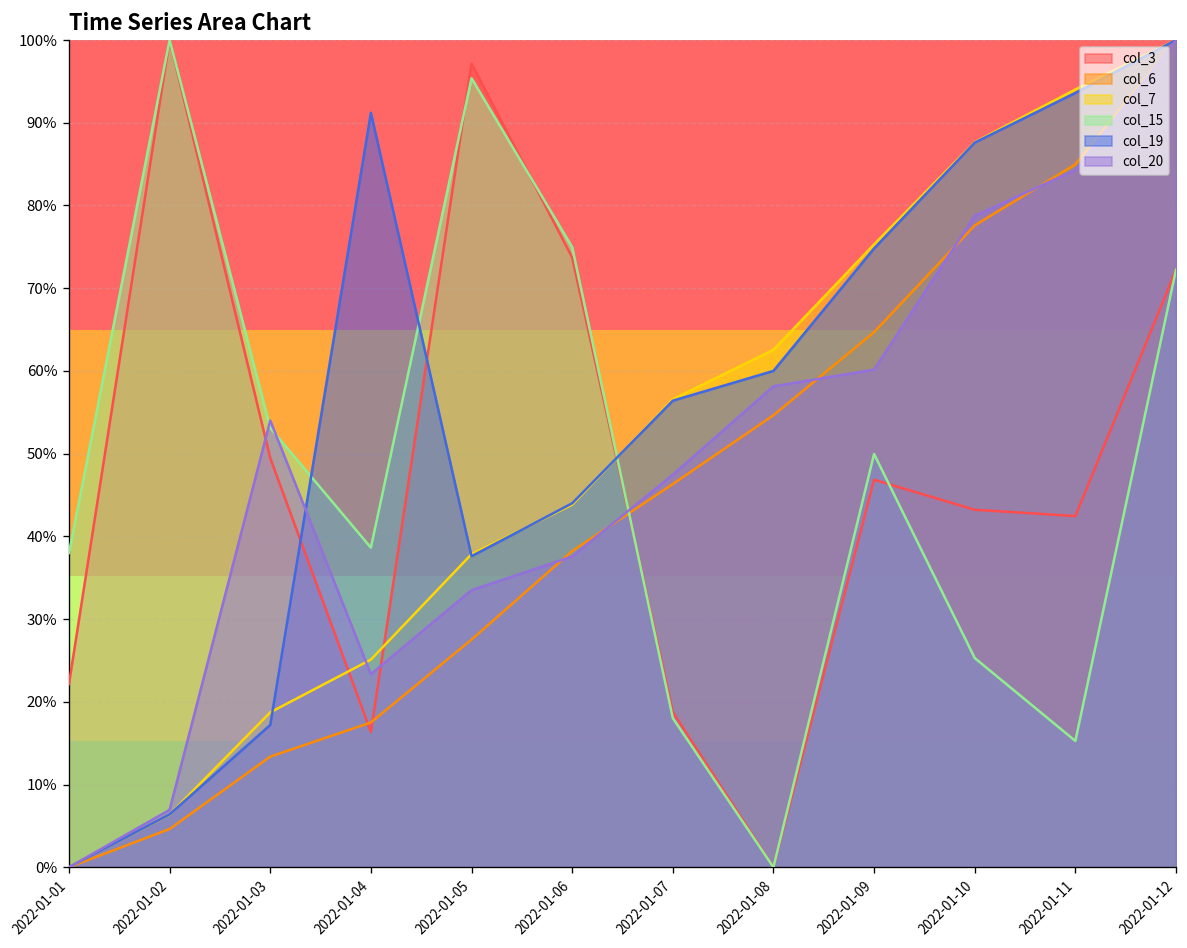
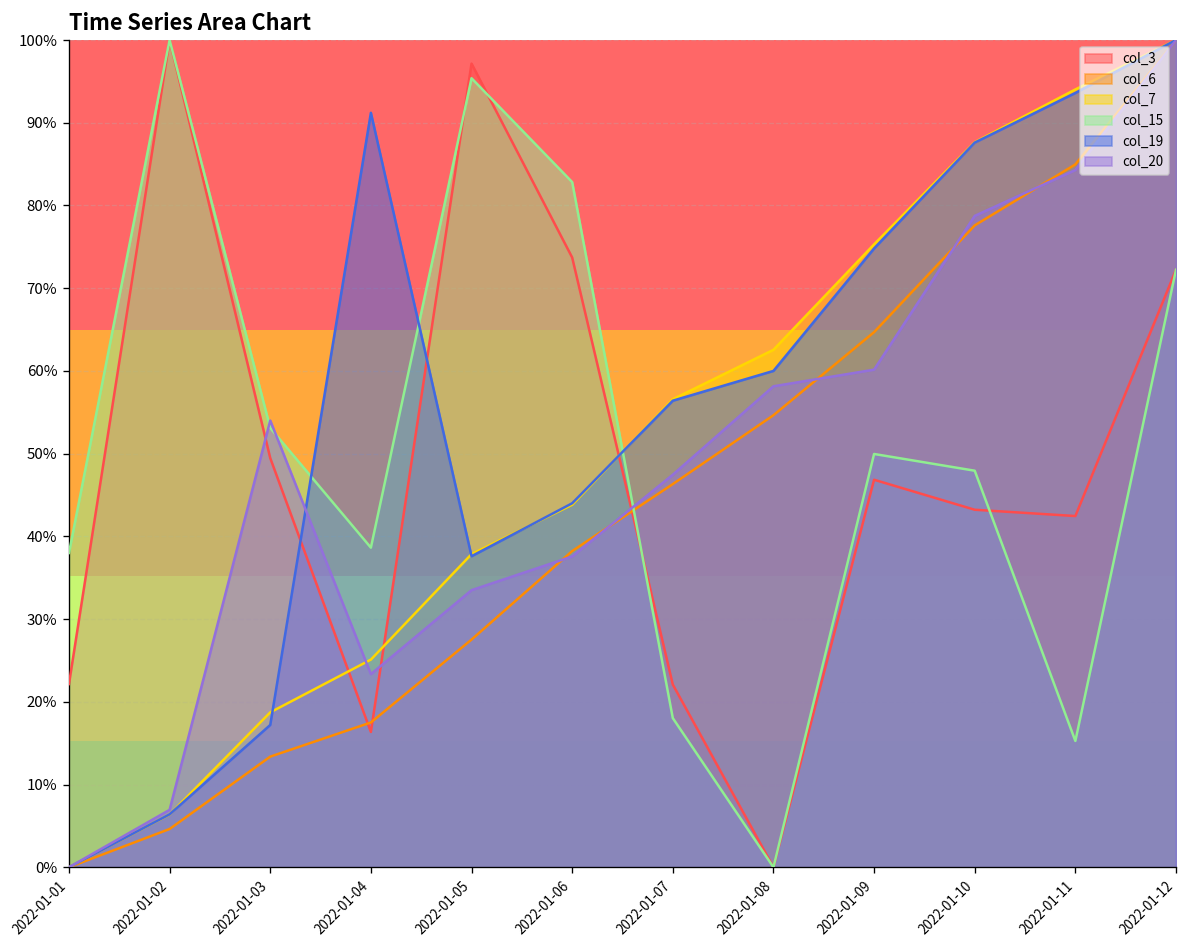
  {
    "col_3": {
      "2022-01-01": "22%",
      "2022-01-03": "49%",
      "2022-01-04": "16%",
      "2022-01-05": "97%",
      "2022-01-06": "74%",
-     "2022-01-07": "19%",
+     "2022-01-07": "22%",
      "2022-01-09": "47%",
      "2022-01-10": "43%",
      "2022-01-11": "42%"
    },
    "col_15": {
      "2022-01-01": "38%",
      "2022-01-03": "53%",
      "2022-01-04": "39%",
      "2022-01-05": "95%",
-     "2022-01-06": "75%",
+     "2022-01-06": "83%",
      "2022-01-07": "18%",
      "2022-01-09": "50%",
-     "2022-01-10": "25%",
+     "2022-01-10": "48%",
      "2022-01-11": "15%"
    },
    "col_19": {
      "2022-01-03": "17%",
      "2022-01-04": "91%",
      "2022-01-08": "60%",
      "2022-01-09": "75%",
      "2022-01-11": "94%"
    },
    "col_20": {
      "2022-01-02": "7%",
      "2022-01-03": "54%",
      "2022-01-04": "23%",
      "2022-01-05": "33%",
      "2022-01-06": "38%",
      "2022-01-07": "47%",
      "2022-01-08": "58%",
      "2022-01-09": "60%",
      "2022-01-10": "79%",
      "2022-01-11": "84%"
    }
  }
